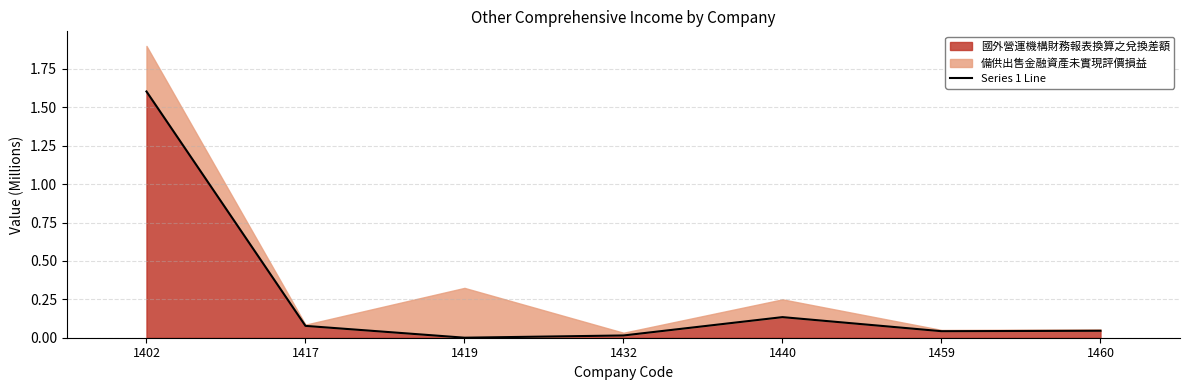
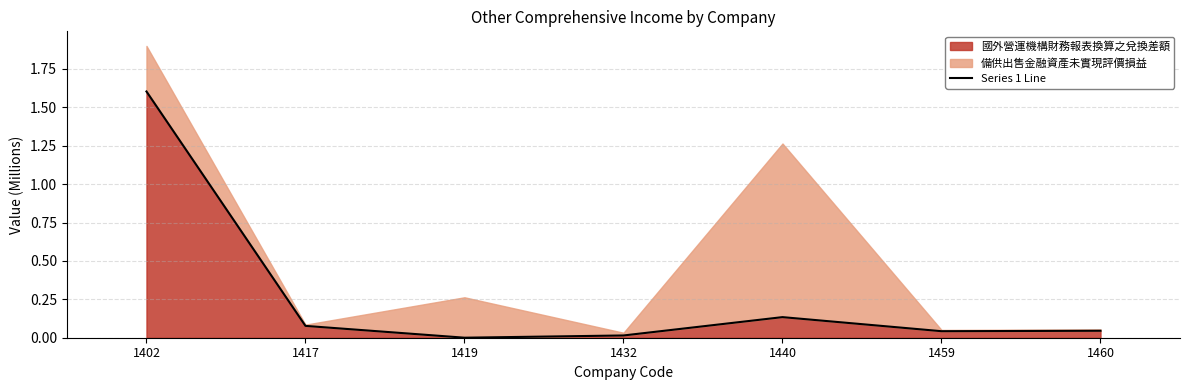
  {
    "國外營運機構財務報表換算之兌換差額": {
      "1402": 1.60,
      "1419": 0.00,
      "1432": 0.01,
      "1440": 0.13
    },
    "備供出售金融資產未實現評價損益": {
      "1402": 0.30,
-     "1419": 0.32,
+     "1419": 0.26,
      "1432": 0.02,
-     "1440": 0.12
+     "1440": 1.13
    }
  }
